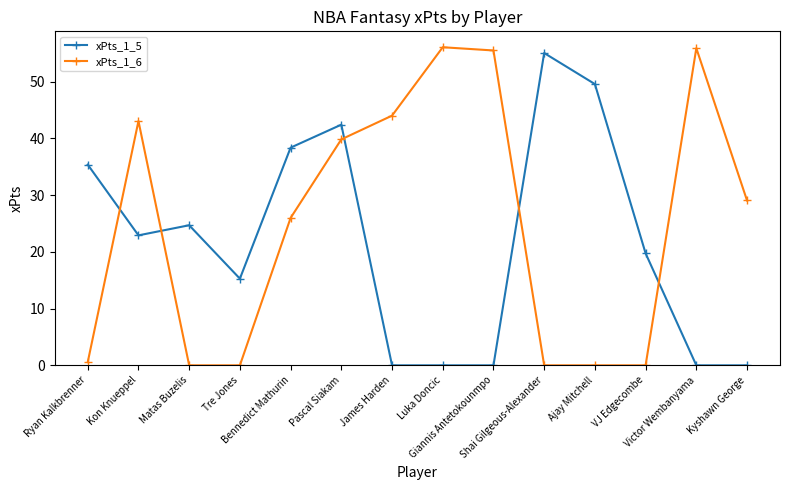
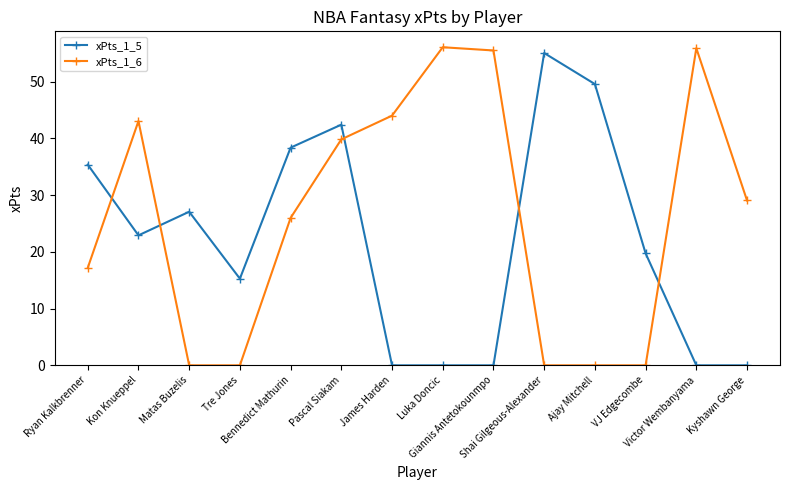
  {
    "xPts_1_5": {
      "Ryan Kalkbrenner": 35,
      "Kon Knueppel": 23,
-     "Matas Buzelis": 25,
+     "Matas Buzelis": 27,
      "Tre Jones": 15,
      "Bennedict Mathurin": 38,
      "Pascal Siakam": 42,
      "James Harden": 0,
      "Luka Doncic": 0,
      "Giannis Antetokounmpo": 0,
      "Shai Gilgeous-Alexander": 55,
      "Ajay Mitchell": 50,
      "VJ Edgecombe": 20,
      "Victor Wembanyama": 0,
      "Kyshawn George": 0
    },
    "xPts_1_6": {
-     "Ryan Kalkbrenner": 1,
+     "Ryan Kalkbrenner": 17,
      "Kon Knueppel": 43,
      "Matas Buzelis": 0,
      "Tre Jones": 0,
      "Bennedict Mathurin": 26,
      "Pascal Siakam": 40,
      "James Harden": 44,
      "Luka Doncic": 56,
      "Giannis Antetokounmpo": 55,
      "Shai Gilgeous-Alexander": 0,
      "Ajay Mitchell": 0,
      "VJ Edgecombe": 0,
      "Victor Wembanyama": 56,
      "Kyshawn George": 29
    }
  }
